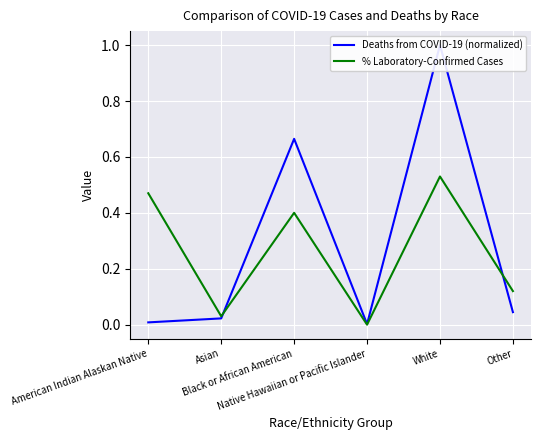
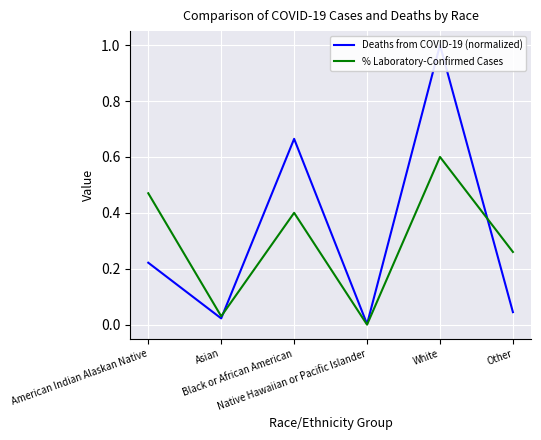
  {
    "Deaths from COVID-19 (normalized)": {
-     "American Indian Alaskan Native": 0.01,
+     "American Indian Alaskan Native": 0.22,
      "Black or African American": 0.66,
      "Other": 0.04
    },
    "% Laboratory-Confirmed Cases": {
      "American Indian Alaskan Native": 0.47,
      "Black or African American": 0.40,
-     "White": 0.53,
-     "Other": 0.12
+     "White": 0.60,
+     "Other": 0.26
    }
  }
